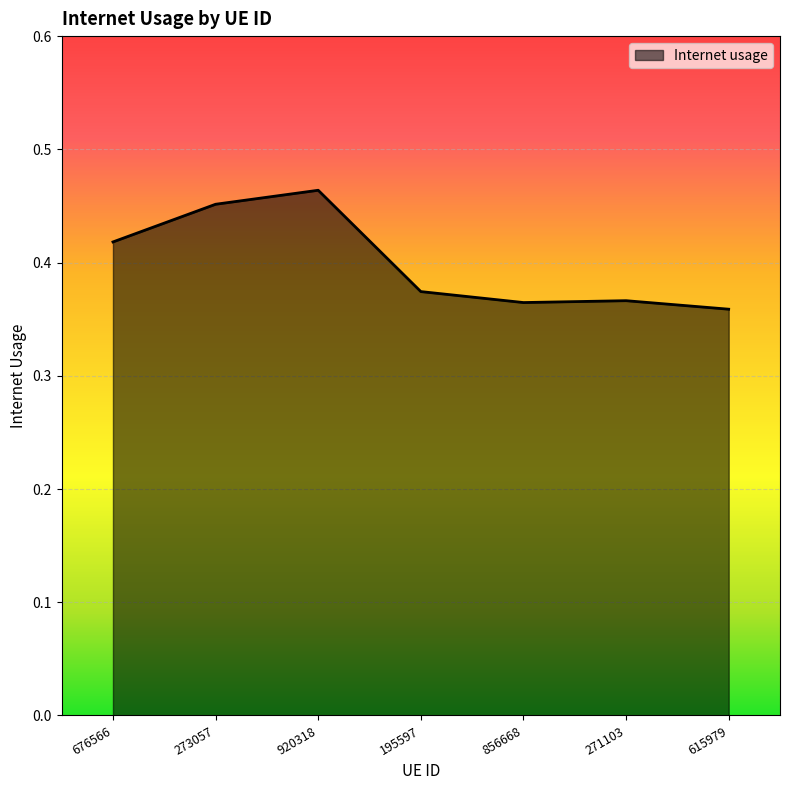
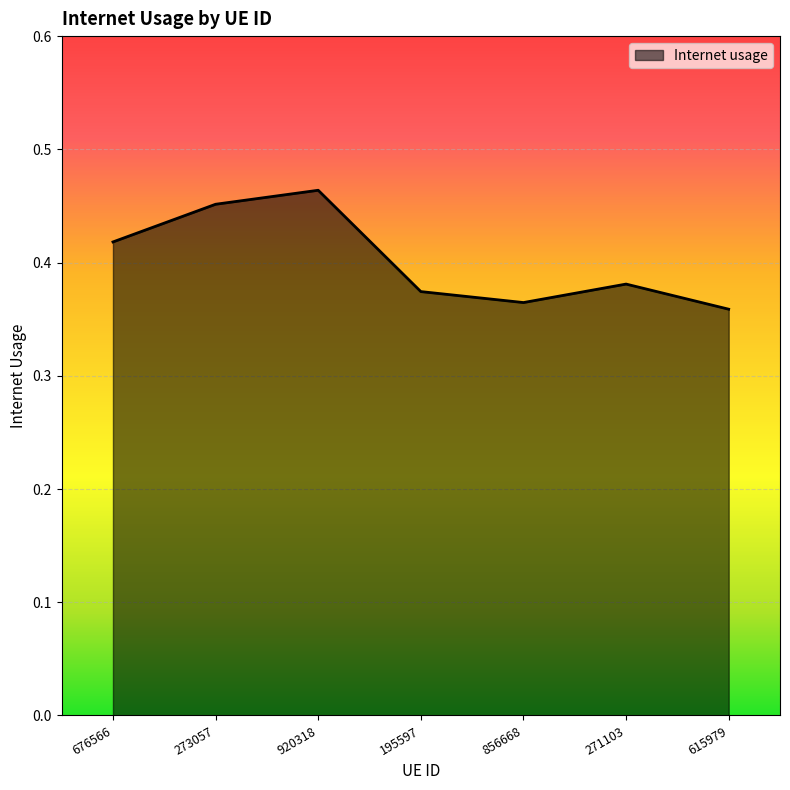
  {
    "676566": 0.418,
    "273057": 0.451,
    "920318": 0.464,
    "195597": 0.374,
    "856668": 0.365,
-   "271103": 0.366,
+   "271103": 0.381,
    "615979": 0.359
  }
